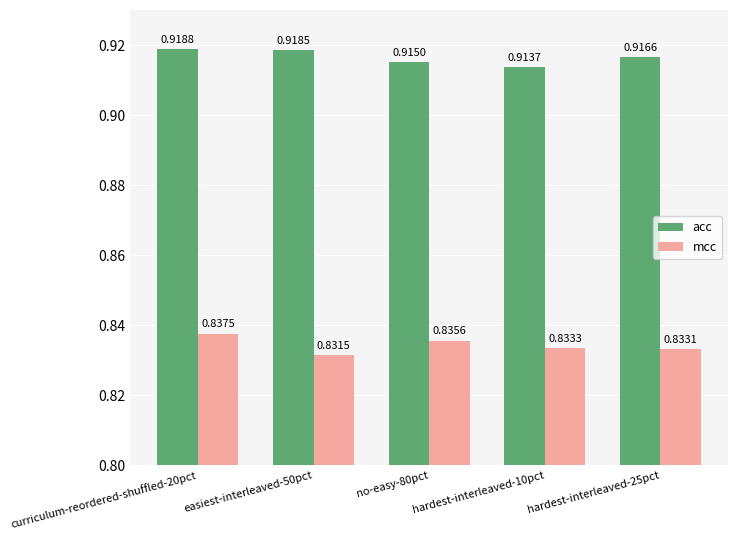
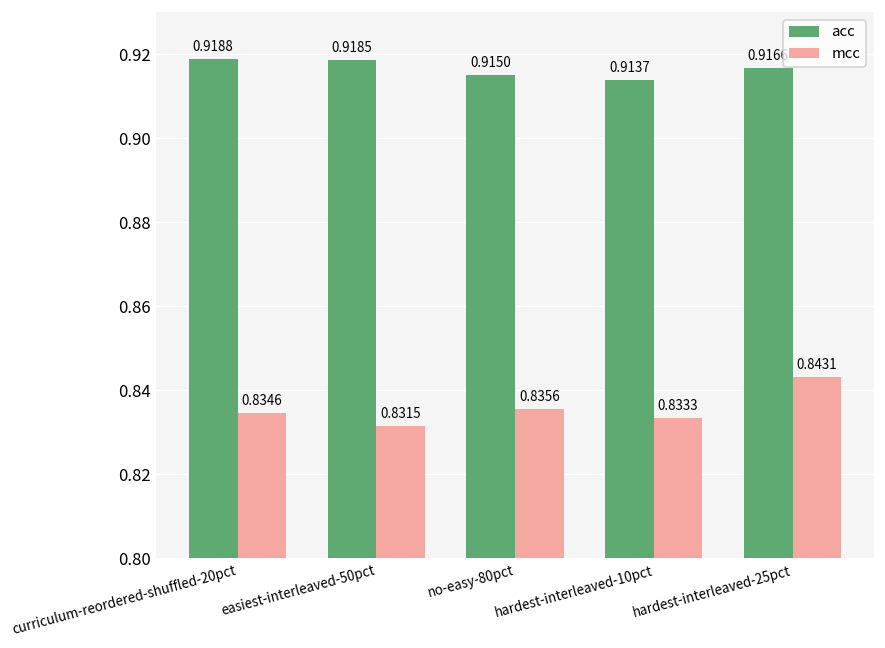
  {
    "acc": {
      "curriculum-reordered-shuffled-20pct": 0.9188,
      "easiest-interleaved-50pct": 0.9185,
      "no-easy-80pct": 0.9150,
      "hardest-interleaved-10pct": 0.9137,
      "hardest-interleaved-25pct": 0.9166
    },
    "mcc": {
-     "curriculum-reordered-shuffled-20pct": 0.8375,
+     "curriculum-reordered-shuffled-20pct": 0.8346,
      "easiest-interleaved-50pct": 0.8315,
      "no-easy-80pct": 0.8356,
      "hardest-interleaved-10pct": 0.8333,
-     "hardest-interleaved-25pct": 0.8331
+     "hardest-interleaved-25pct": 0.8431
    }
  }
